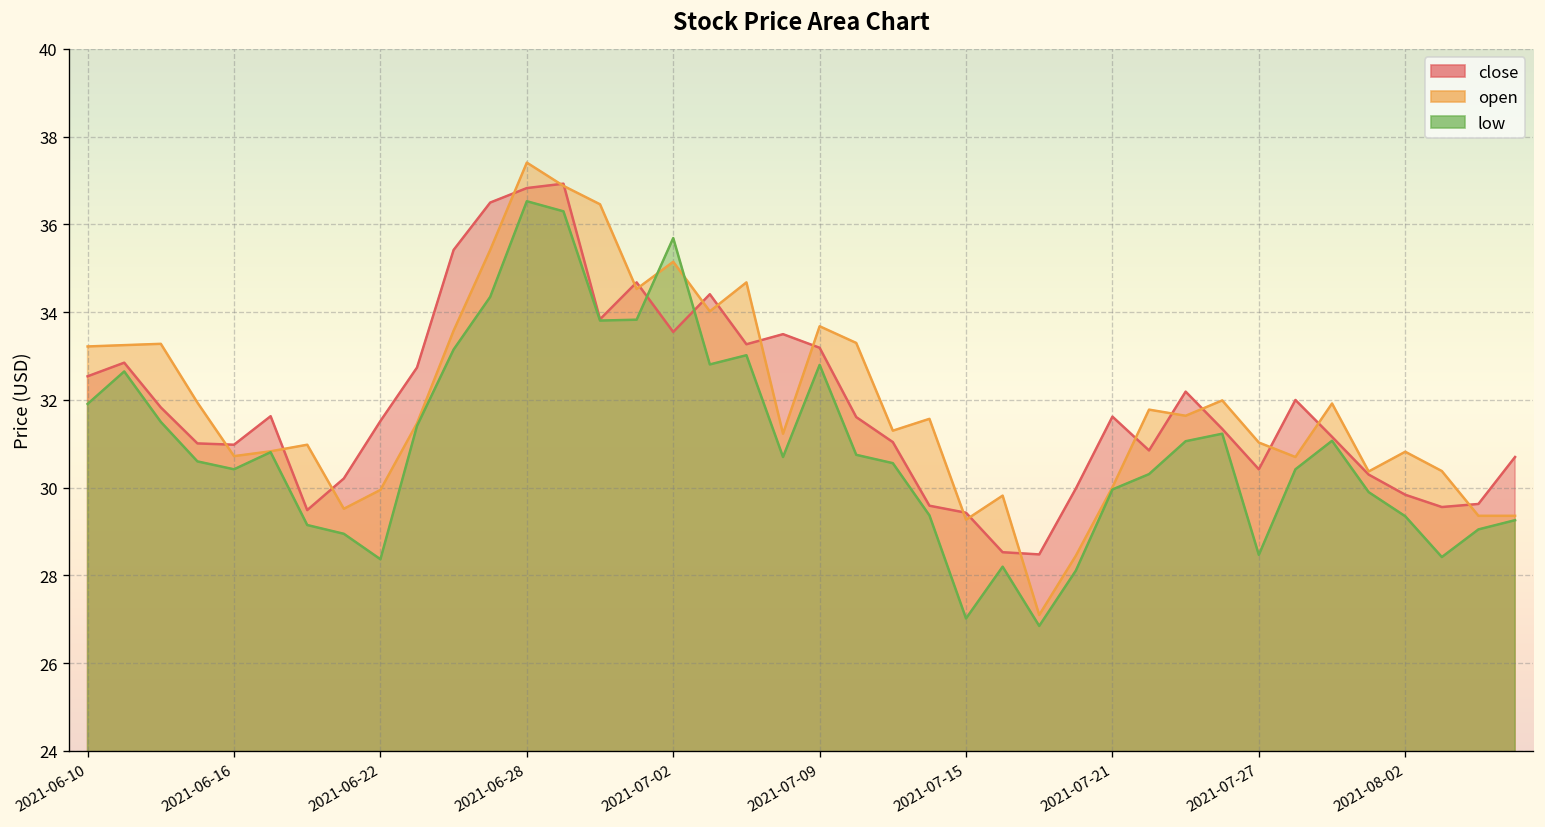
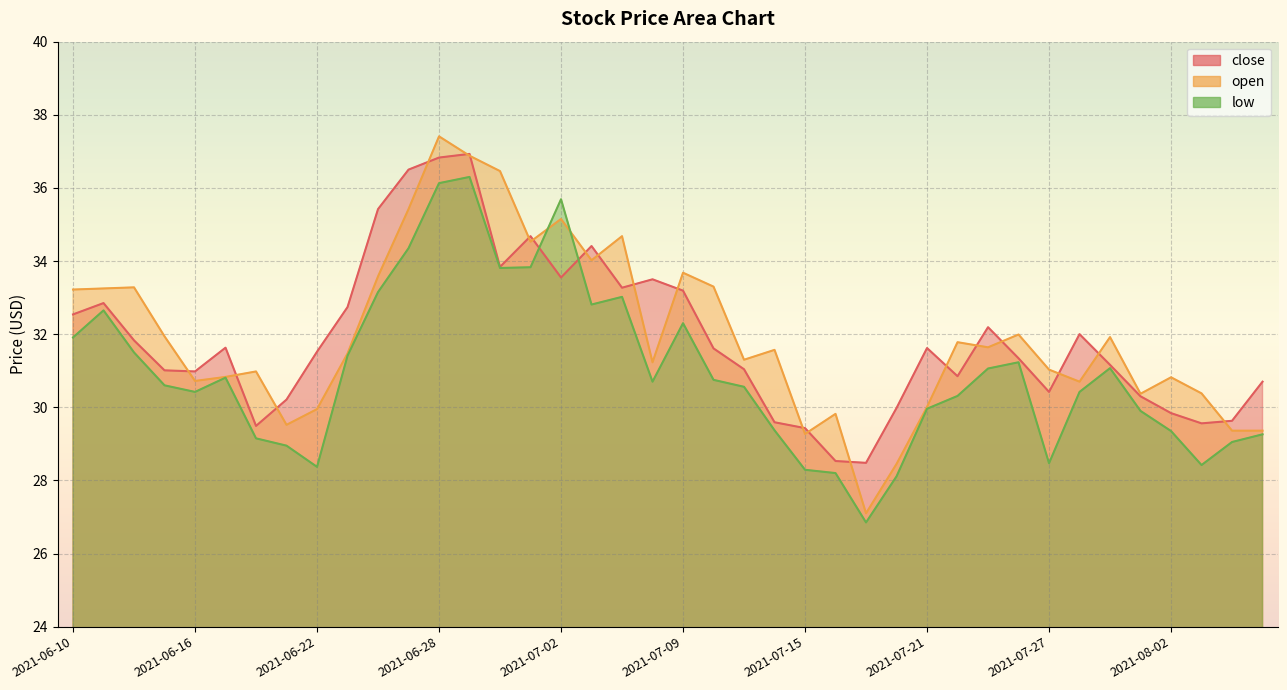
  {
    "low": {
      "2021-06-10": 31.9,
      "2021-06-16": 30.4,
      "2021-06-22": 28.4,
-     "2021-06-28": 36.5,
+     "2021-06-28": 36.1,
      "2021-07-02": 35.7,
-     "2021-07-09": 32.8,
-     "2021-07-15": 27.0,
+     "2021-07-09": 32.3,
+     "2021-07-15": 28.3,
      "2021-07-27": 28.5,
      "2021-08-02": 29.4
    }
  }
